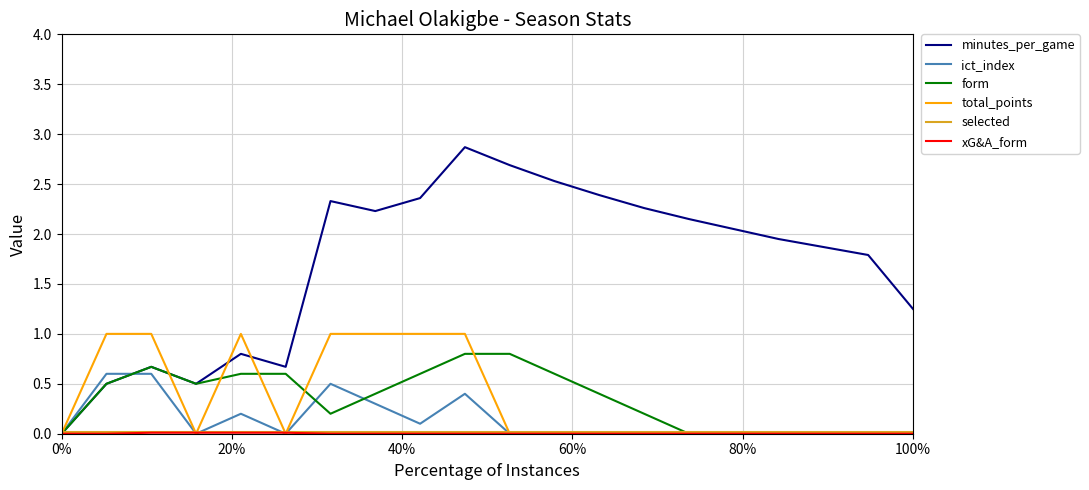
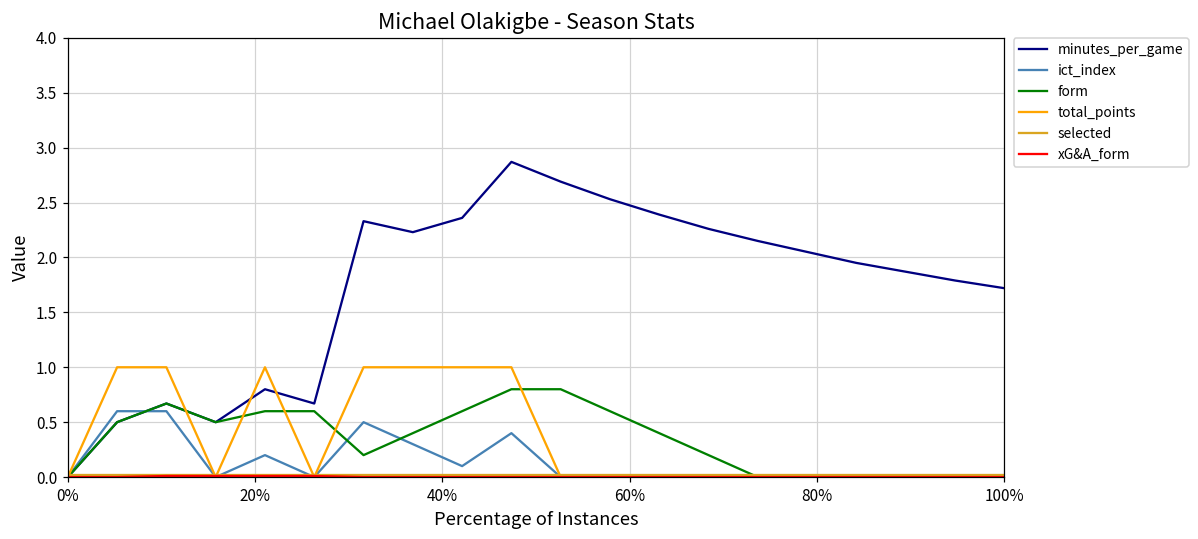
  {
    "minutes_per_game": {
-     "100%": 1.3
+     "100%": 1.7
    }
  }
